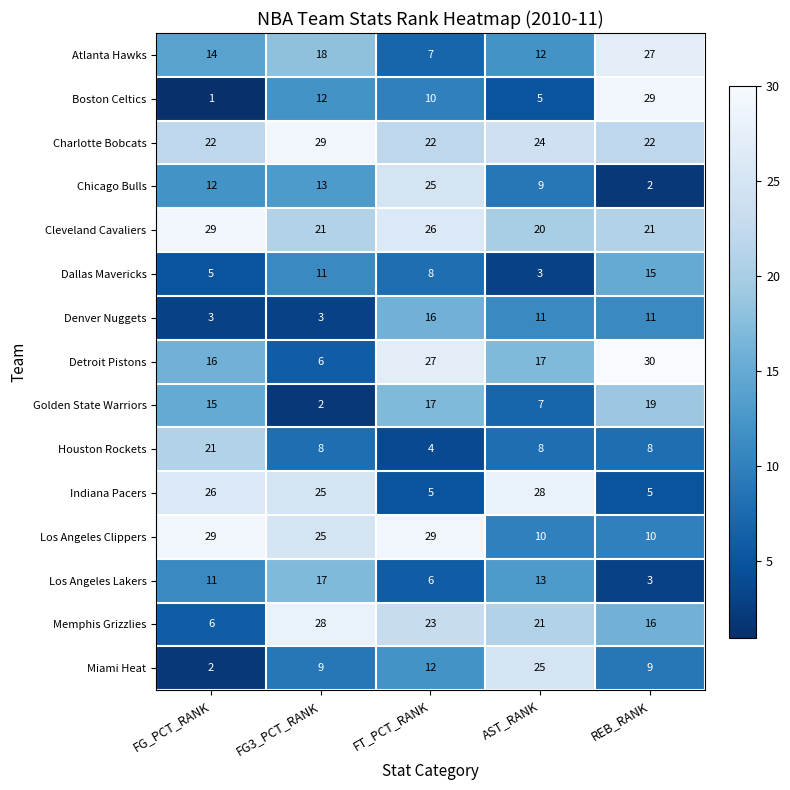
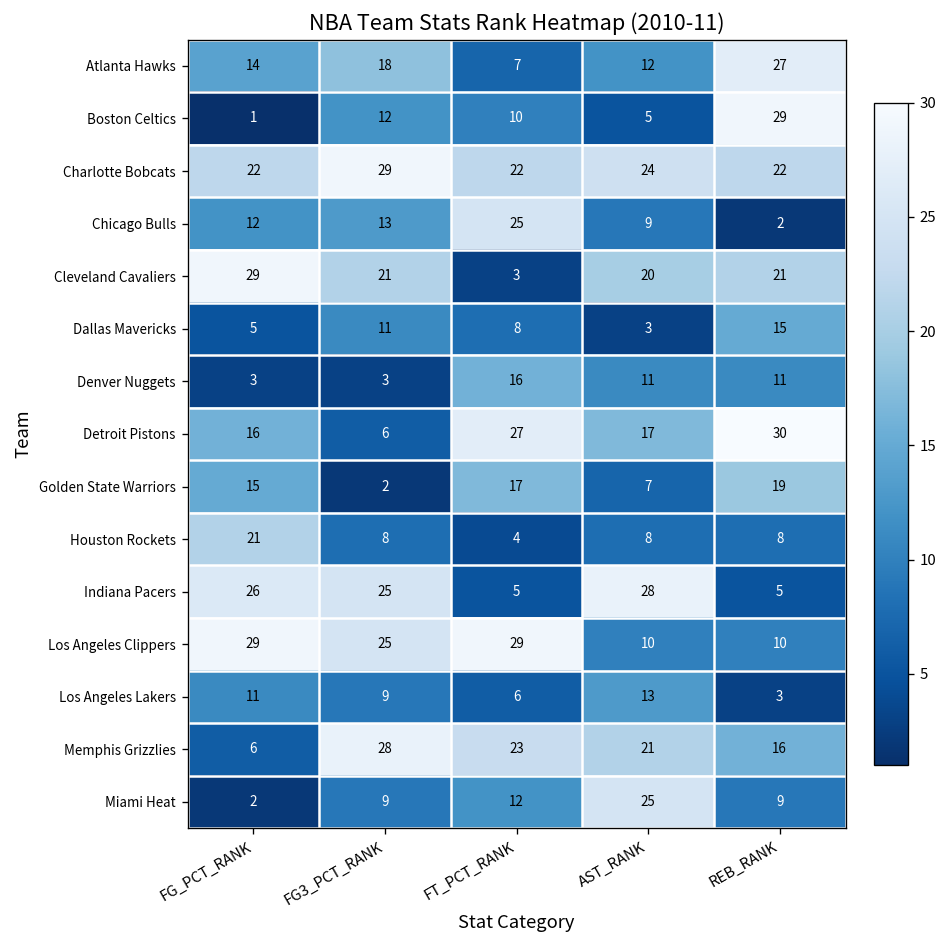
  {
    "Atlanta Hawks": {
      "FG_PCT_RANK": 14,
      "FG3_PCT_RANK": 18,
      "FT_PCT_RANK": 7,
      "AST_RANK": 12,
      "REB_RANK": 27
    },
    "Boston Celtics": {
      "FG_PCT_RANK": 1,
      "FG3_PCT_RANK": 12,
      "FT_PCT_RANK": 10,
      "AST_RANK": 5,
      "REB_RANK": 29
    },
    "Charlotte Bobcats": {
      "FG_PCT_RANK": 22,
      "FG3_PCT_RANK": 29,
      "FT_PCT_RANK": 22,
      "AST_RANK": 24,
      "REB_RANK": 22
    },
    "Chicago Bulls": {
      "FG_PCT_RANK": 12,
      "FG3_PCT_RANK": 13,
      "FT_PCT_RANK": 25,
      "AST_RANK": 9,
      "REB_RANK": 2
    },
    "Cleveland Cavaliers": {
      "FG_PCT_RANK": 29,
      "FG3_PCT_RANK": 21,
-     "FT_PCT_RANK": 26,
+     "FT_PCT_RANK": 3,
      "AST_RANK": 20,
      "REB_RANK": 21
    },
    "Dallas Mavericks": {
      "FG_PCT_RANK": 5,
      "FG3_PCT_RANK": 11,
      "FT_PCT_RANK": 8,
      "AST_RANK": 3,
      "REB_RANK": 15
    },
    "Denver Nuggets": {
      "FG_PCT_RANK": 3,
      "FG3_PCT_RANK": 3,
      "FT_PCT_RANK": 16,
      "AST_RANK": 11,
      "REB_RANK": 11
    },
    "Detroit Pistons": {
      "FG_PCT_RANK": 16,
      "FG3_PCT_RANK": 6,
      "FT_PCT_RANK": 27,
      "AST_RANK": 17,
      "REB_RANK": 30
    },
    "Golden State Warriors": {
      "FG_PCT_RANK": 15,
      "FG3_PCT_RANK": 2,
      "FT_PCT_RANK": 17,
      "AST_RANK": 7,
      "REB_RANK": 19
    },
    "Houston Rockets": {
      "FG_PCT_RANK": 21,
      "FG3_PCT_RANK": 8,
      "FT_PCT_RANK": 4,
      "AST_RANK": 8,
      "REB_RANK": 8
    },
    "Indiana Pacers": {
      "FG_PCT_RANK": 26,
      "FG3_PCT_RANK": 25,
      "FT_PCT_RANK": 5,
      "AST_RANK": 28,
      "REB_RANK": 5
    },
    "Los Angeles Clippers": {
      "FG_PCT_RANK": 29,
      "FG3_PCT_RANK": 25,
      "FT_PCT_RANK": 29,
      "AST_RANK": 10,
      "REB_RANK": 10
    },
    "Los Angeles Lakers": {
      "FG_PCT_RANK": 11,
-     "FG3_PCT_RANK": 17,
+     "FG3_PCT_RANK": 9,
      "FT_PCT_RANK": 6,
      "AST_RANK": 13,
      "REB_RANK": 3
    },
    "Memphis Grizzlies": {
      "FG_PCT_RANK": 6,
      "FG3_PCT_RANK": 28,
      "FT_PCT_RANK": 23,
      "AST_RANK": 21,
      "REB_RANK": 16
    },
    "Miami Heat": {
      "FG_PCT_RANK": 2,
      "FG3_PCT_RANK": 9,
      "FT_PCT_RANK": 12,
      "AST_RANK": 25,
      "REB_RANK": 9
    }
  }
